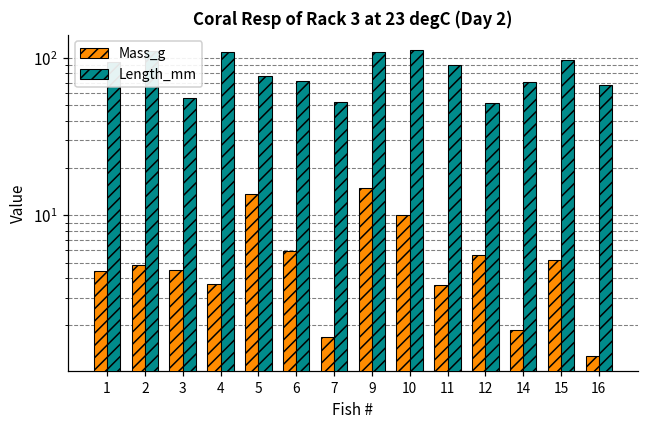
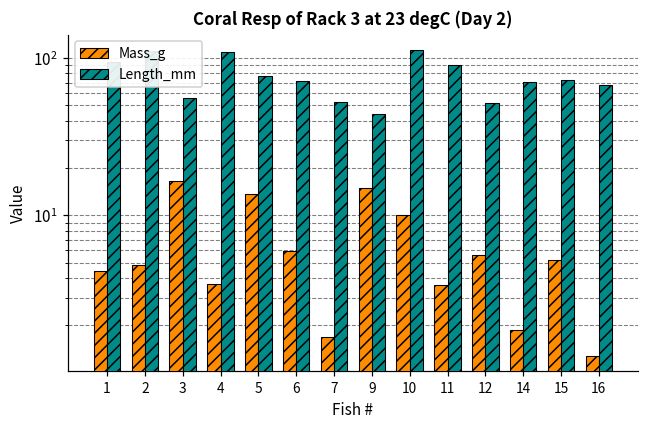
  {
    "Mass_g": {
      "1": 4.4,
      "2": 4.9,
-     "3": 4.5,
+     "3": 17,
      "4": 3.7,
      "5": 14,
      "6": 6.0,
      "7": 1.7,
      "9": 15,
      "10": 10,
      "11": 3.6,
      "12": 5.6,
      "14": 1.9,
      "15": 5.2,
      "16": 1.3
    },
    "Length_mm": {
      "3": 56,
      "4": 110,
      "5": 80,
      "6": 70,
      "7": 53,
-     "9": 110,
+     "9": 44,
      "10": 110,
      "11": 90,
      "12": 52,
      "14": 70,
-     "15": 100,
+     "15": 70,
      "16": 70
    }
  }
